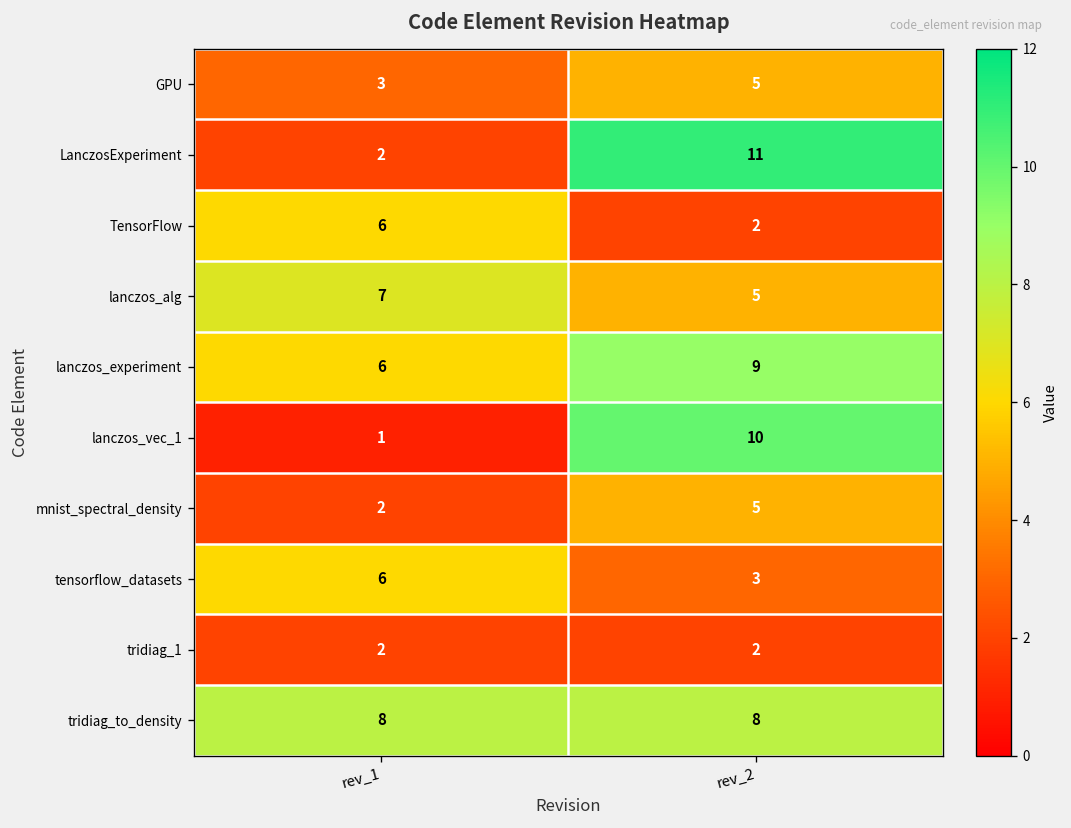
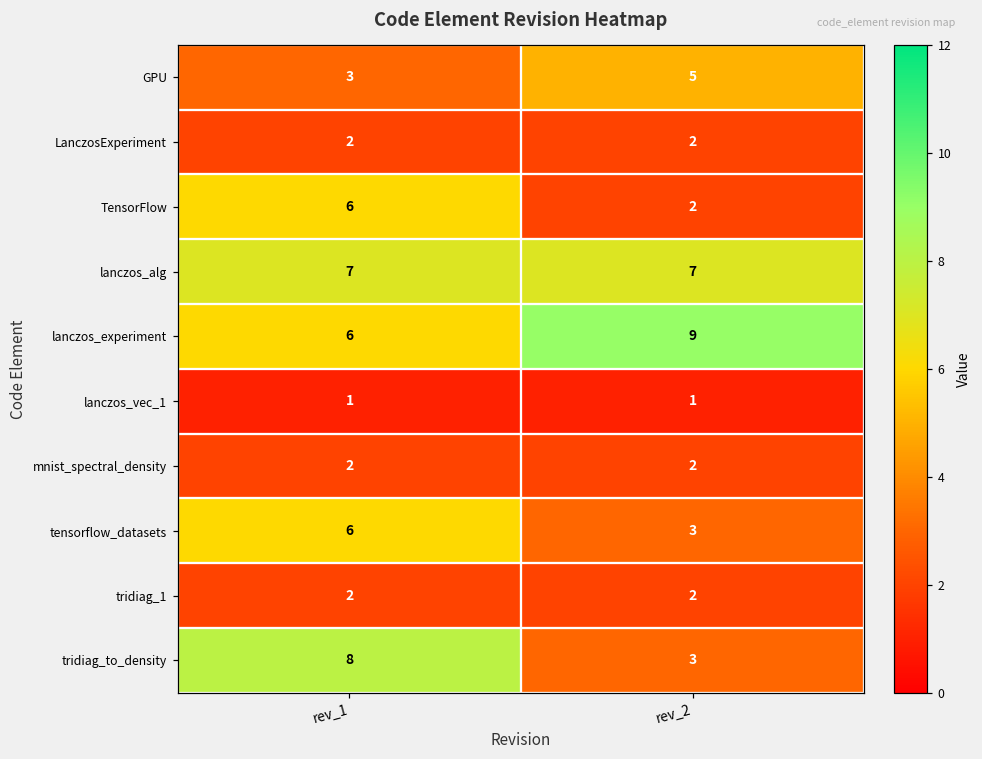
  {
    "GPU": {
      "rev_1": 3,
      "rev_2": 5
    },
    "LanczosExperiment": {
      "rev_1": 2,
-     "rev_2": 11
+     "rev_2": 2
    },
    "TensorFlow": {
      "rev_1": 6,
      "rev_2": 2
    },
    "lanczos_alg": {
      "rev_1": 7,
-     "rev_2": 5
+     "rev_2": 7
    },
    "lanczos_experiment": {
      "rev_1": 6,
      "rev_2": 9
    },
    "lanczos_vec_1": {
      "rev_1": 1,
-     "rev_2": 10
+     "rev_2": 1
    },
    "mnist_spectral_density": {
      "rev_1": 2,
-     "rev_2": 5
+     "rev_2": 2
    },
    "tensorflow_datasets": {
      "rev_1": 6,
      "rev_2": 3
    },
    "tridiag_1": {
      "rev_1": 2,
      "rev_2": 2
    },
    "tridiag_to_density": {
      "rev_1": 8,
-     "rev_2": 8
+     "rev_2": 3
    }
  }
